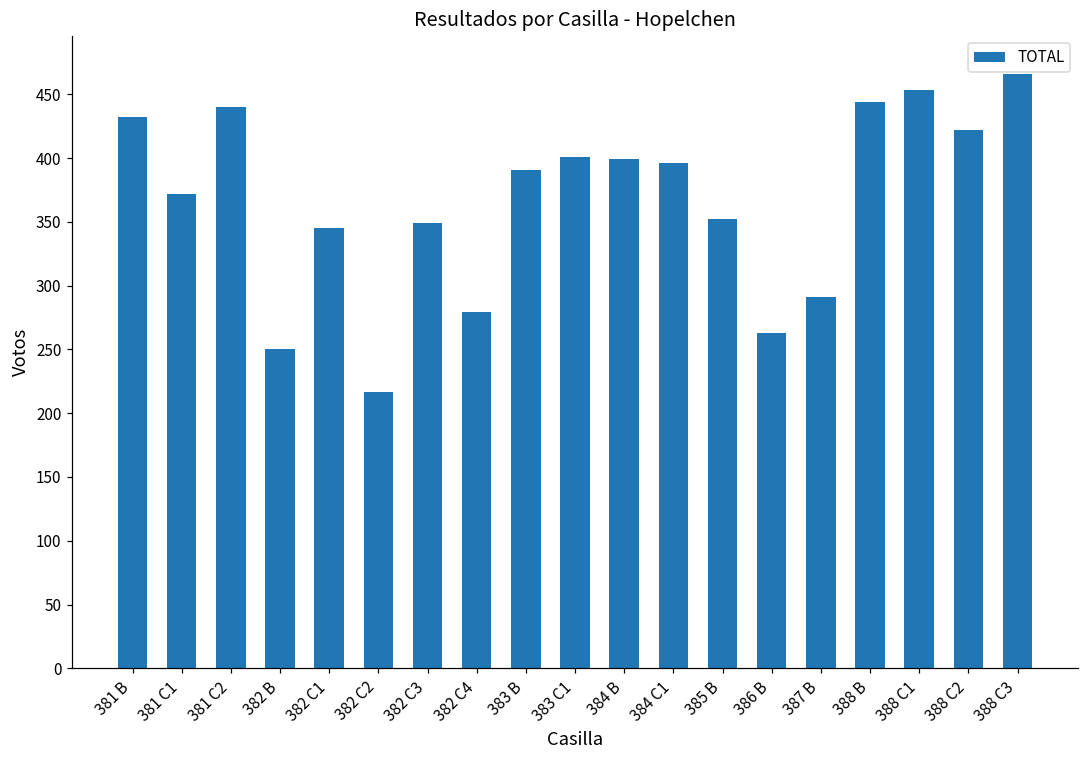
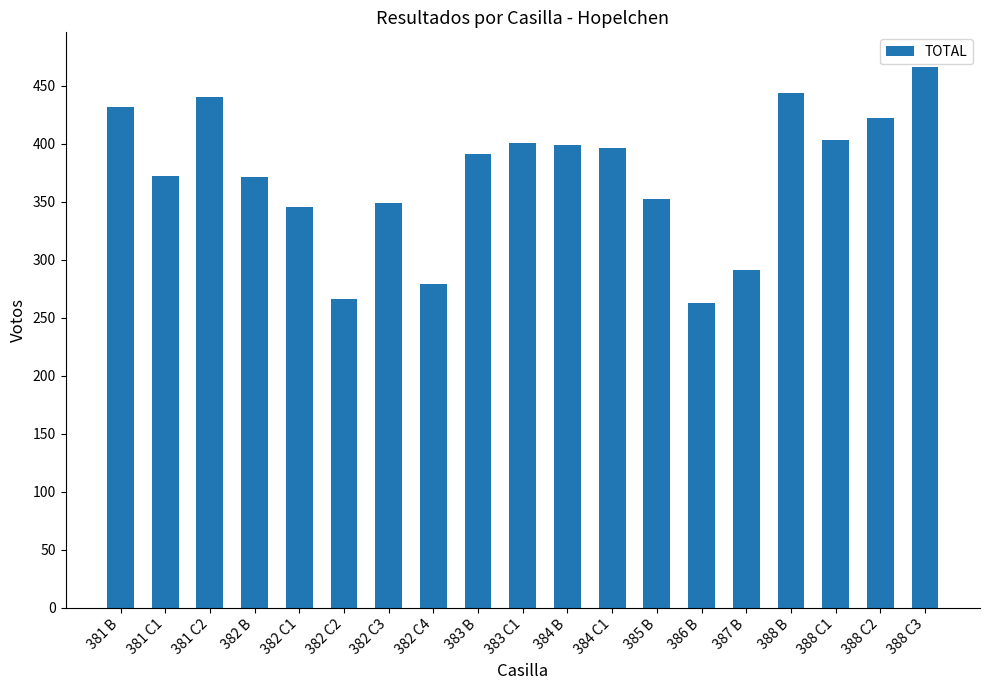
  {
    "381 B": 432,
    "381 C1": 372,
    "381 C2": 440,
-   "382 B": 250,
+   "382 B": 371,
    "382 C1": 345,
-   "382 C2": 217,
+   "382 C2": 266,
    "382 C3": 349,
    "382 C4": 279,
    "383 B": 391,
    "383 C1": 401,
    "384 B": 399,
    "384 C1": 396,
    "385 B": 352,
    "386 B": 263,
    "387 B": 291,
    "388 B": 444,
-   "388 C1": 453,
+   "388 C1": 403,
    "388 C2": 422,
    "388 C3": 466
  }
